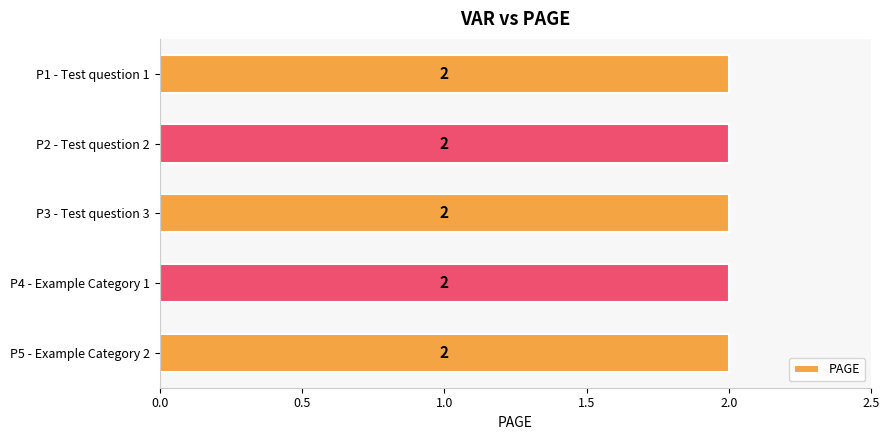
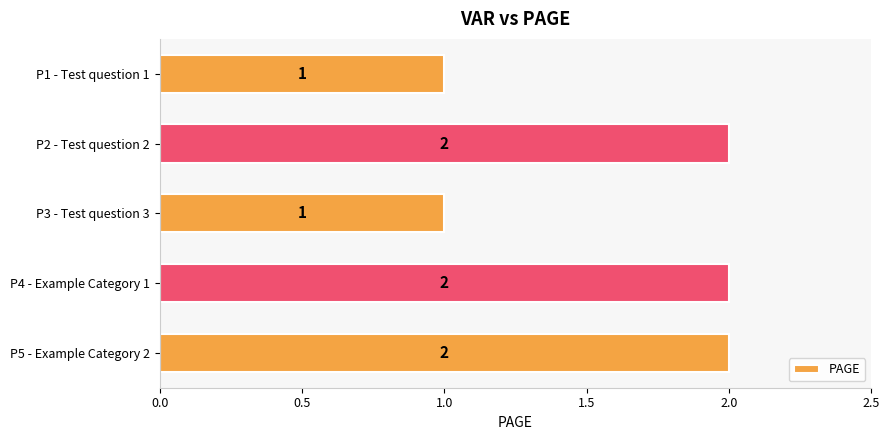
  {
-   "P1 - Test question 1": 2,
+   "P1 - Test question 1": 1,
    "P2 - Test question 2": 2,
-   "P3 - Test question 3": 2,
+   "P3 - Test question 3": 1,
    "P4 - Example Category 1": 2,
    "P5 - Example Category 2": 2
  }
